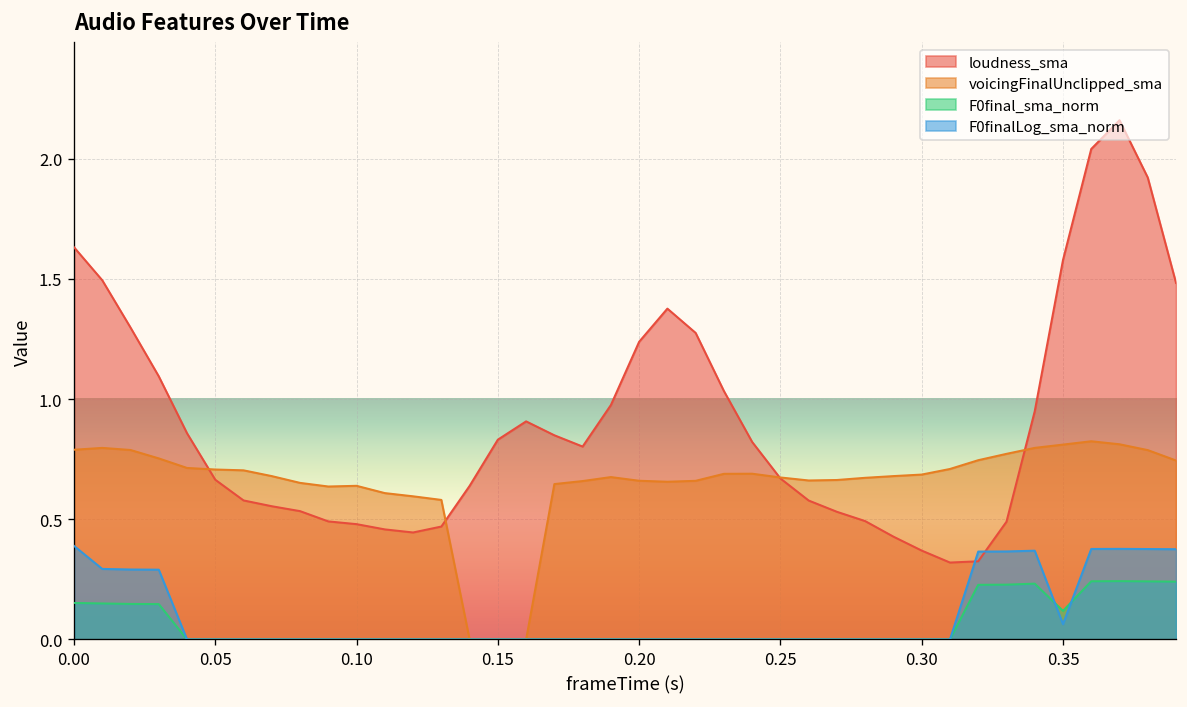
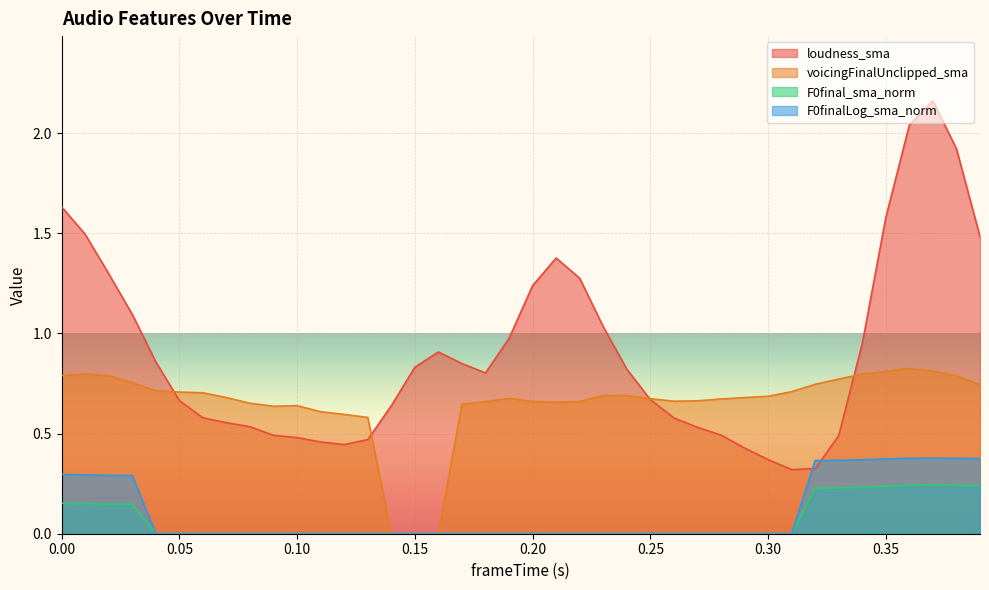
  {
    "F0final_sma_norm": {
      "0.00": 0.15,
-     "0.35": 0.12
+     "0.35": 0.24
    },
    "F0finalLog_sma_norm": {
-     "0.00": 0.39,
-     "0.35": 0.06
+     "0.00": 0.30,
+     "0.35": 0.37
    }
  }
